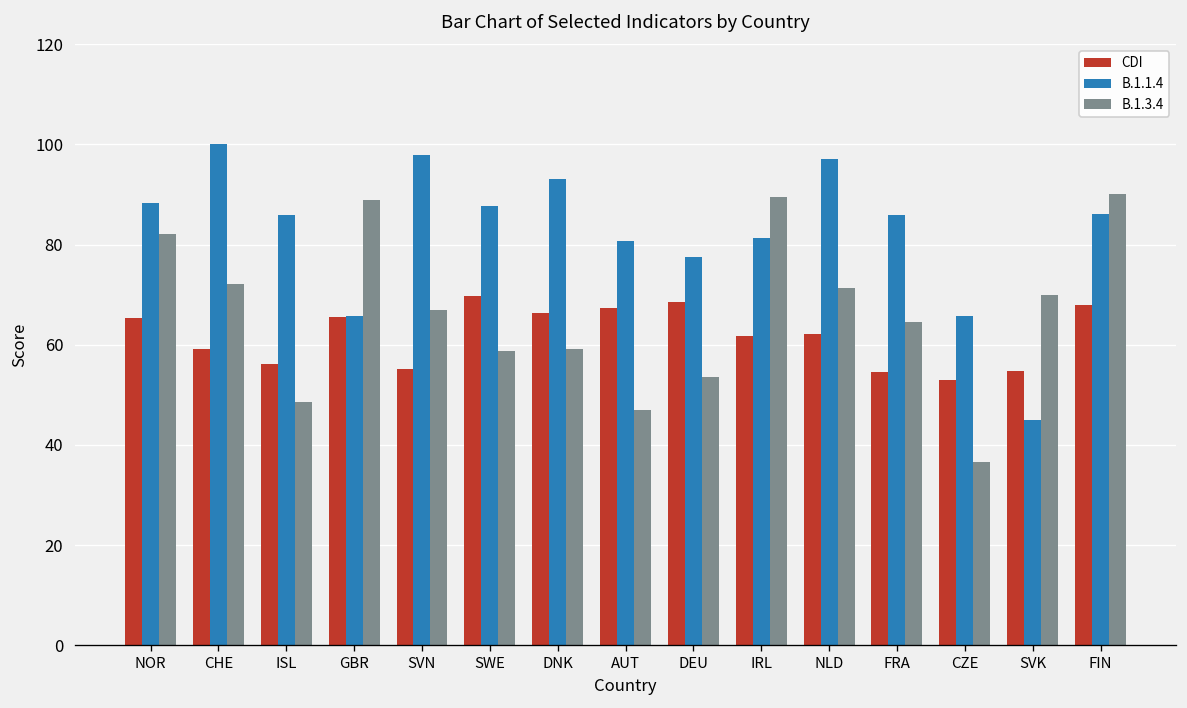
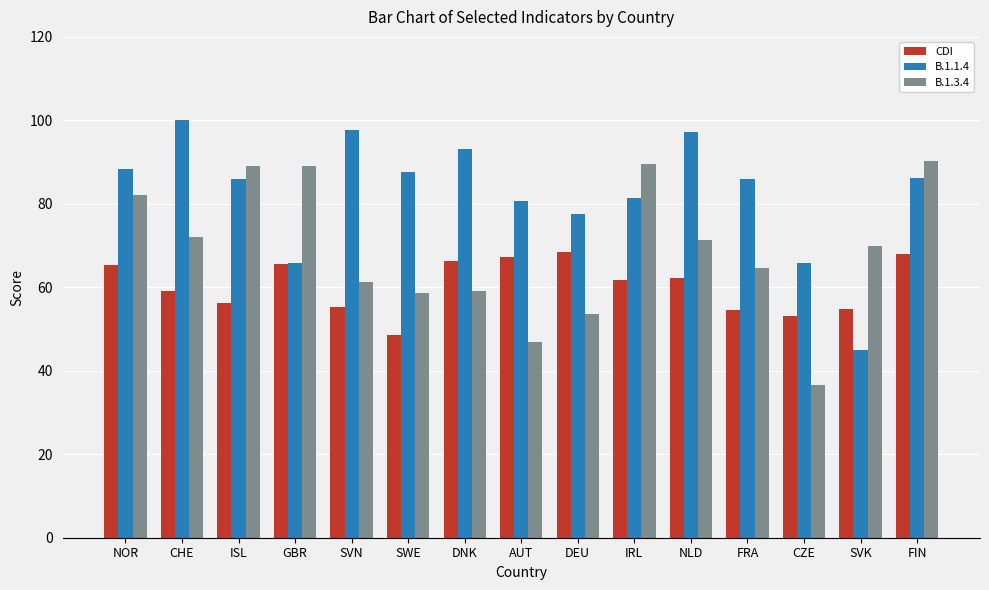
  {
    "CDI": {
      "NOR": 65,
      "CHE": 59,
      "ISL": 56,
      "GBR": 66,
      "SVN": 55,
-     "SWE": 70,
+     "SWE": 49,
      "DNK": 66,
      "AUT": 67,
      "DEU": 68,
      "IRL": 62,
      "NLD": 62,
      "FRA": 54,
      "CZE": 53,
      "SVK": 55,
      "FIN": 68
    },
    "B.1.1.4": {
      "NOR": 88,
      "CHE": 100,
      "ISL": 86,
      "GBR": 66,
      "SVN": 98,
      "SWE": 88,
      "DNK": 93,
      "AUT": 81,
      "DEU": 78,
      "IRL": 81,
      "NLD": 97,
      "FRA": 86,
      "CZE": 66,
      "SVK": 45,
      "FIN": 86
    },
    "B.1.3.4": {
      "NOR": 82,
      "CHE": 72,
-     "ISL": 49,
+     "ISL": 89,
      "GBR": 89,
-     "SVN": 67,
+     "SVN": 61,
      "SWE": 59,
      "DNK": 59,
      "AUT": 47,
      "DEU": 54,
      "IRL": 90,
      "NLD": 71,
      "FRA": 65,
      "CZE": 37,
      "SVK": 70,
      "FIN": 90
    }
  }
